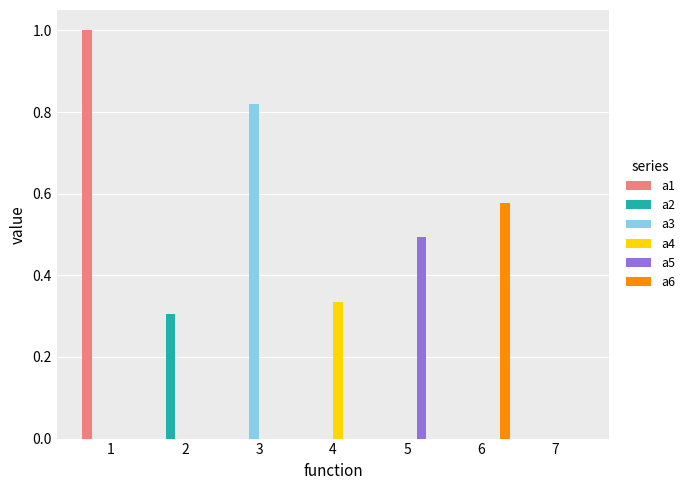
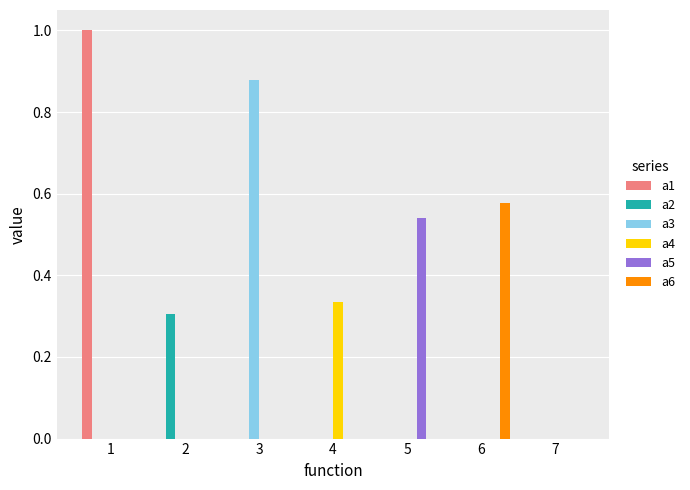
  {
    "a1": {
      "1": 1.00,
      "2": 0.00,
      "3": 0.00,
      "4": 0.00,
      "5": 0.00,
      "6": 0.00,
      "7": 0.00
    },
    "a2": {
      "1": 0.00,
      "2": 0.30,
      "3": 0.00,
      "4": 0.00,
      "5": 0.00,
      "6": 0.00,
      "7": 0.00
    },
    "a3": {
      "1": 0.00,
      "2": 0.00,
-     "3": 0.82,
+     "3": 0.88,
      "4": 0.00,
      "5": 0.00,
      "6": 0.00,
      "7": 0.00
    },
    "a4": {
      "1": 0.00,
      "2": 0.00,
      "3": 0.00,
      "4": 0.33,
      "5": 0.00,
      "6": 0.00,
      "7": 0.00
    },
    "a5": {
      "1": 0.00,
      "2": 0.00,
      "3": 0.00,
      "4": 0.00,
-     "5": 0.49,
+     "5": 0.54,
      "6": 0.00,
      "7": 0.00
    },
    "a6": {
      "1": 0.00,
      "2": 0.00,
      "3": 0.00,
      "4": 0.00,
      "5": 0.00,
      "6": 0.58,
      "7": 0.00
    }
  }
